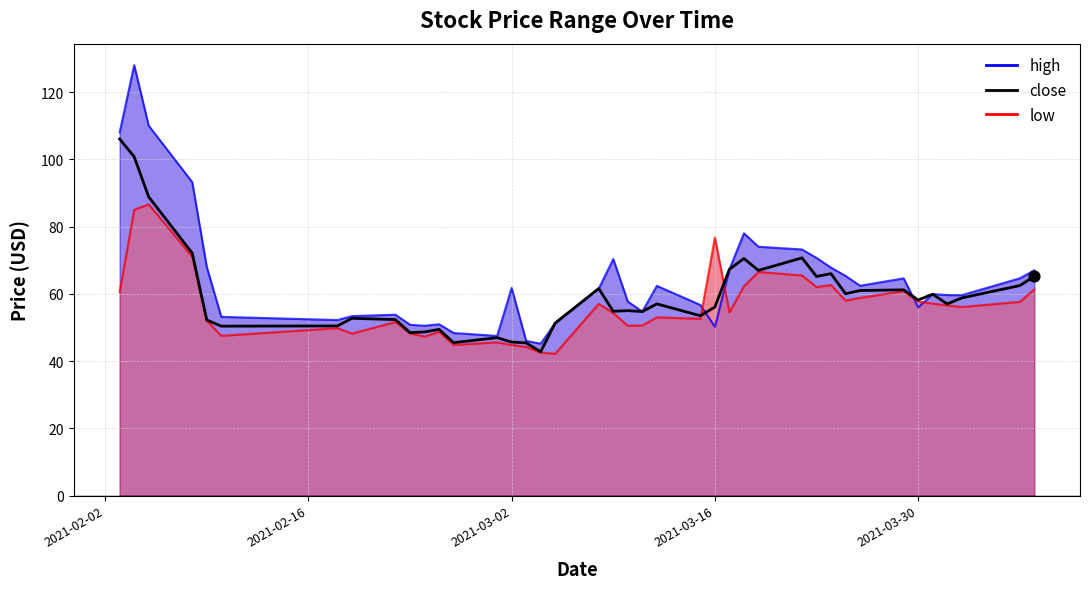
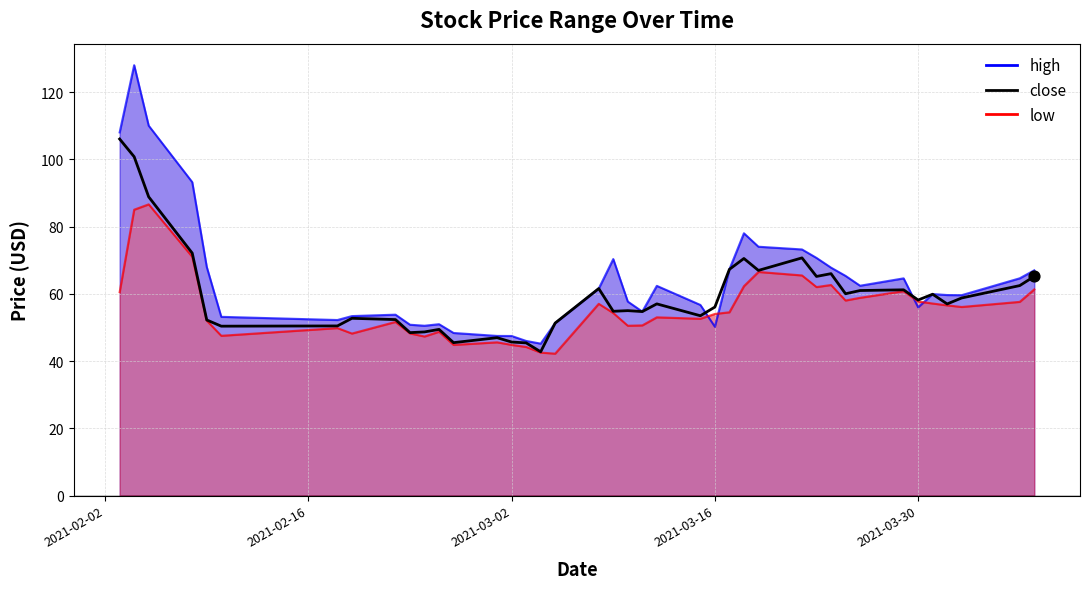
  {
    "high": {
-     "2021-03-02": 62,
+     "2021-03-02": 47,
      "2021-03-16": 50,
      "2021-03-30": 56
    },
    "low": {
      "2021-03-02": 45,
-     "2021-03-16": 77
+     "2021-03-16": 54
    }
  }
